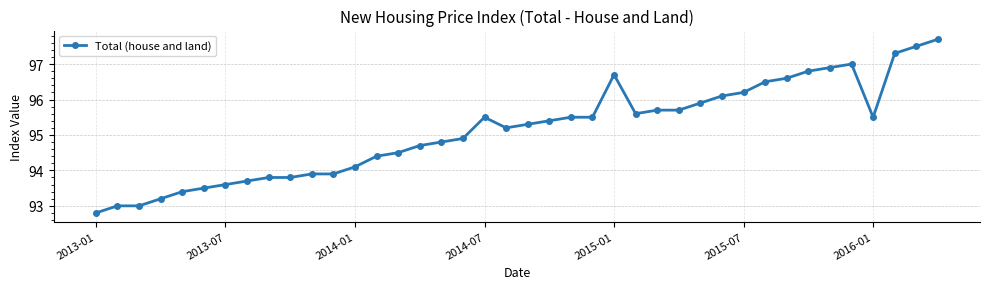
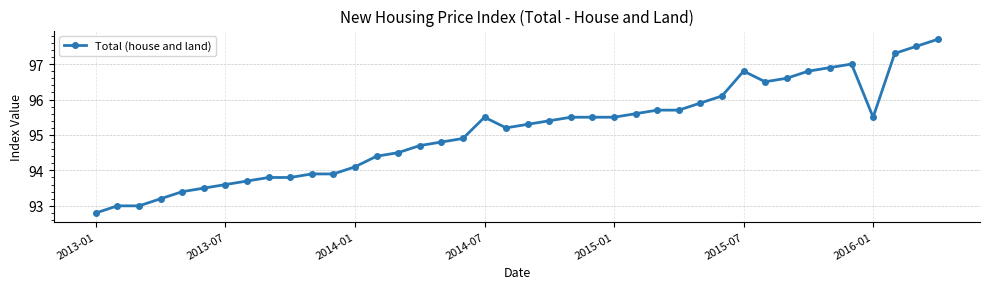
  {
    "2013-01": 92.8,
    "2013-07": 93.6,
    "2014-01": 94.1,
    "2014-07": 95.5,
-   "2015-01": 96.7,
-   "2015-07": 96.2,
+   "2015-01": 95.5,
+   "2015-07": 96.8,
    "2016-01": 95.5
  }
